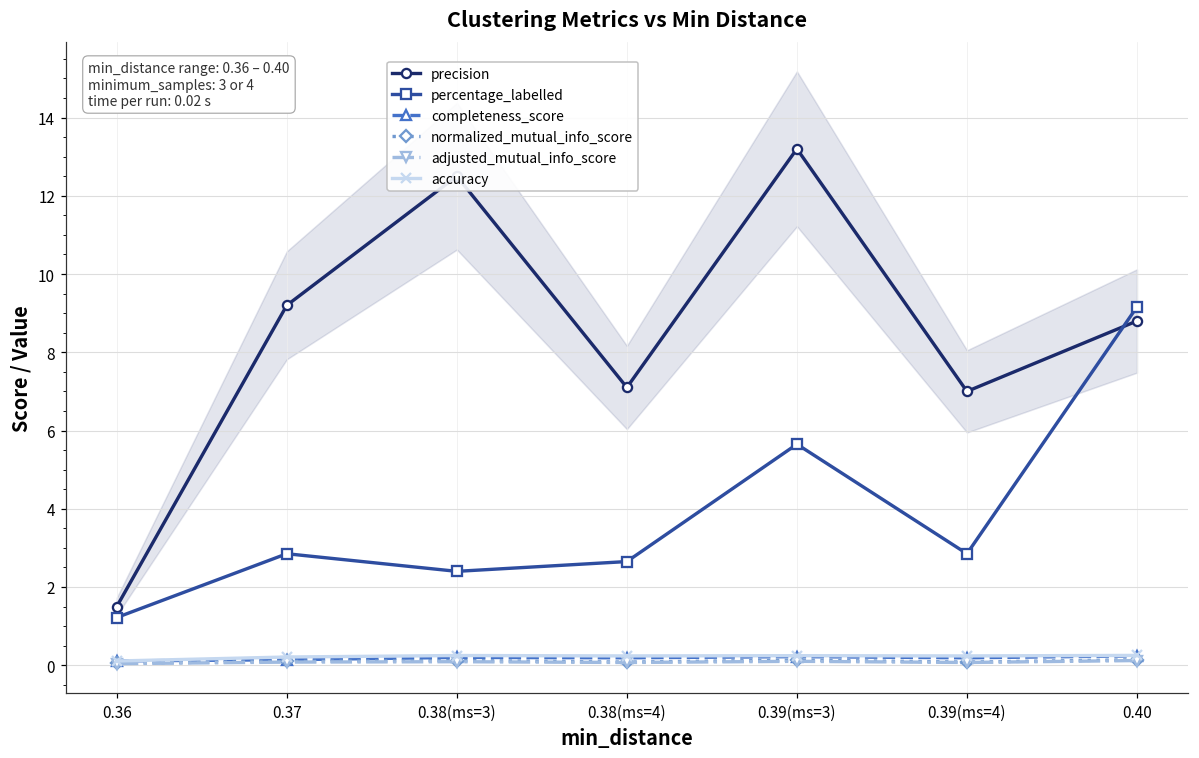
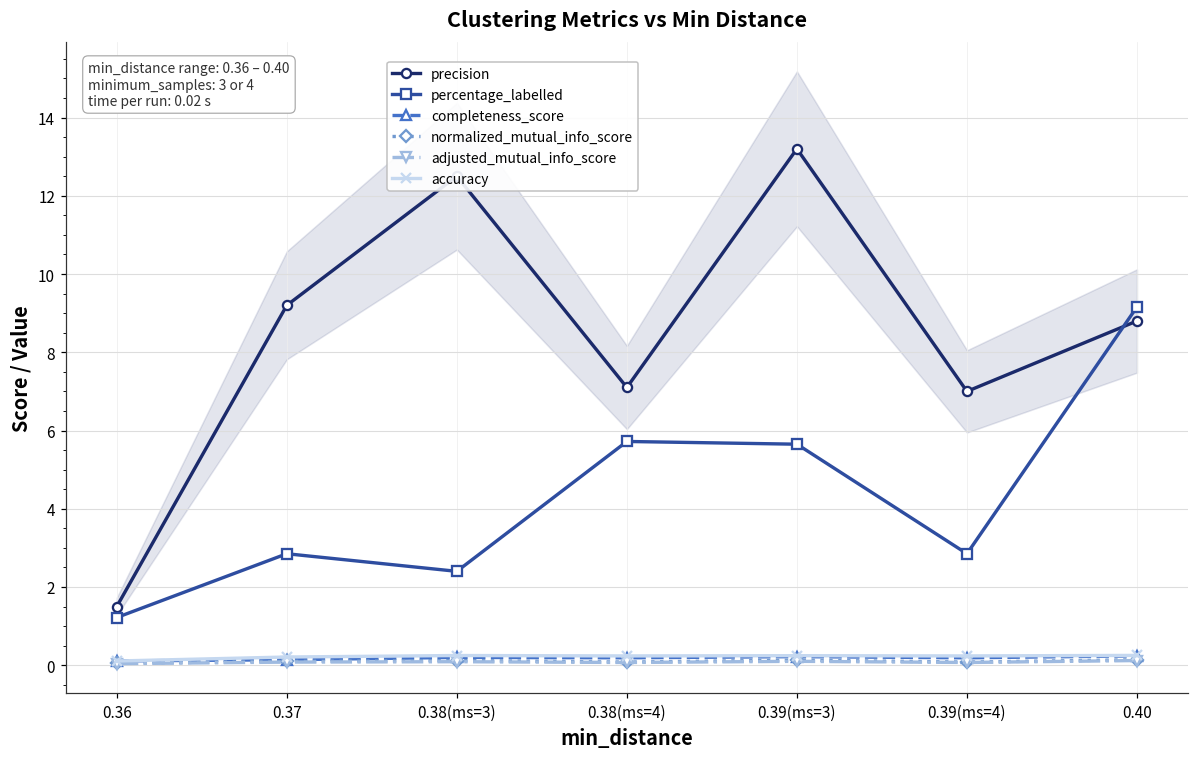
  {
    "percentage_labelled": {
      "0.36": 1.2,
      "0.37": 2.9,
      "0.38(ms=3)": 2.4,
-     "0.38(ms=4)": 2.7,
+     "0.38(ms=4)": 5.7,
      "0.39(ms=3)": 5.7,
      "0.39(ms=4)": 2.9,
      "0.40": 9.2
    }
  }
